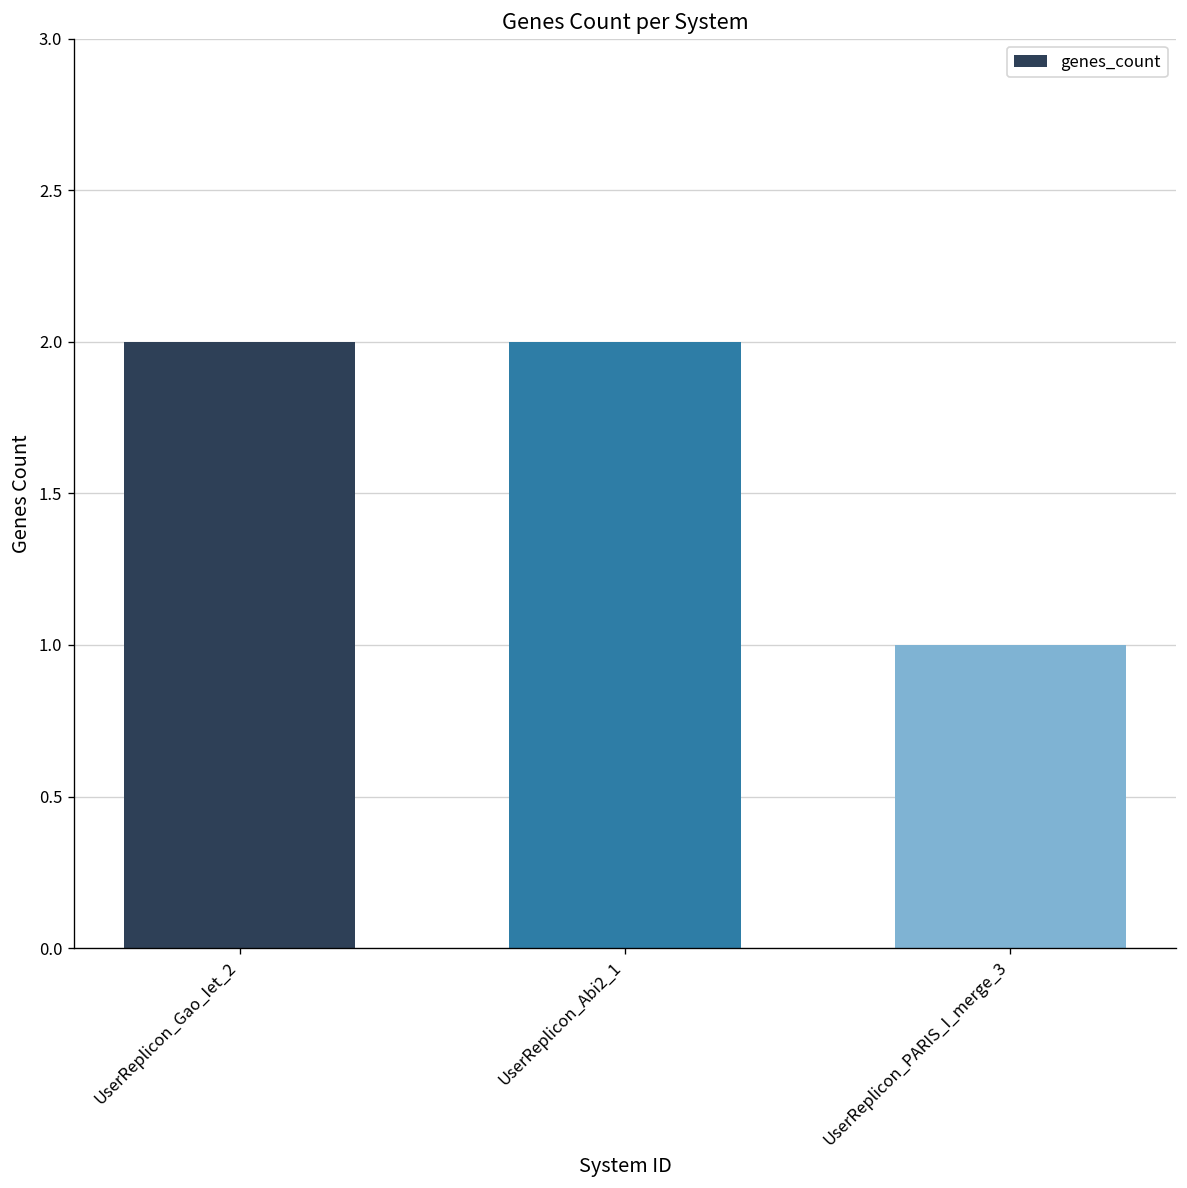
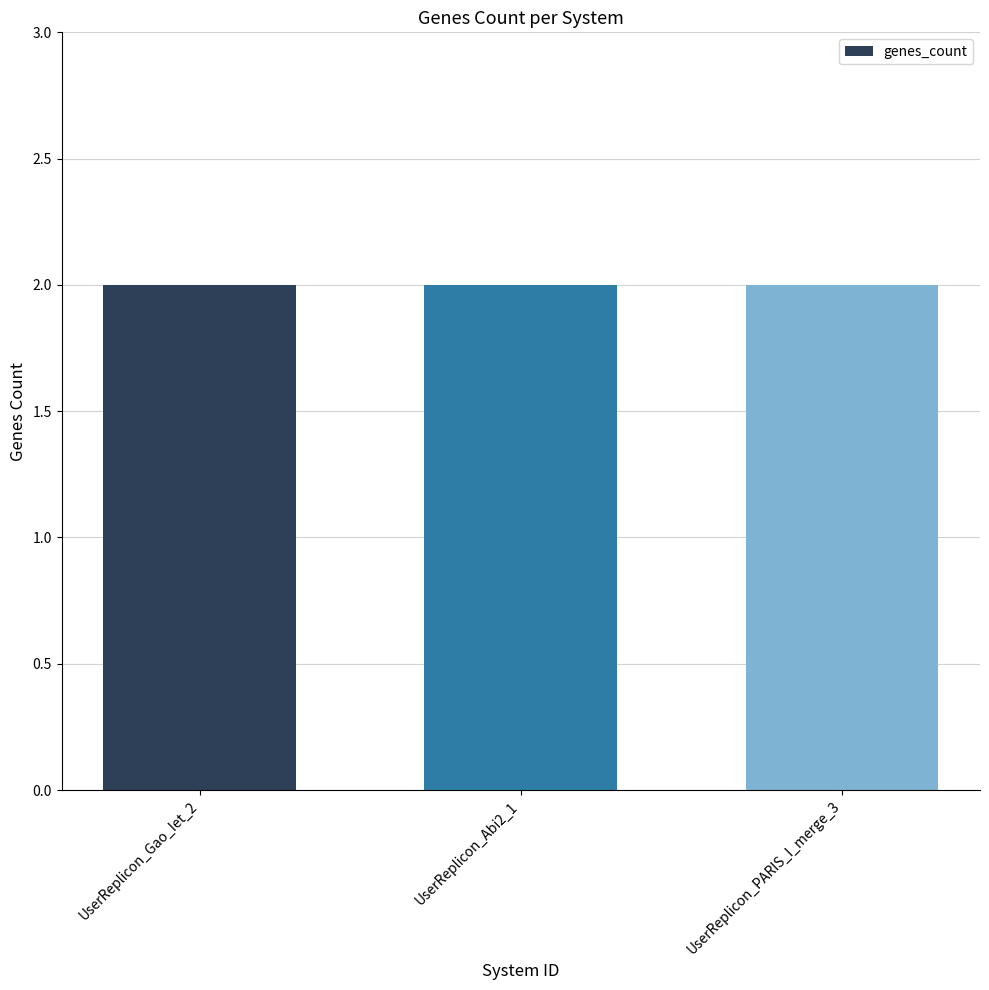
  {
    "UserReplicon_Gao_Iet_2": 2,
    "UserReplicon_Abi2_1": 2,
-   "UserReplicon_PARIS_I_merge_3": 1
+   "UserReplicon_PARIS_I_merge_3": 2
  }
